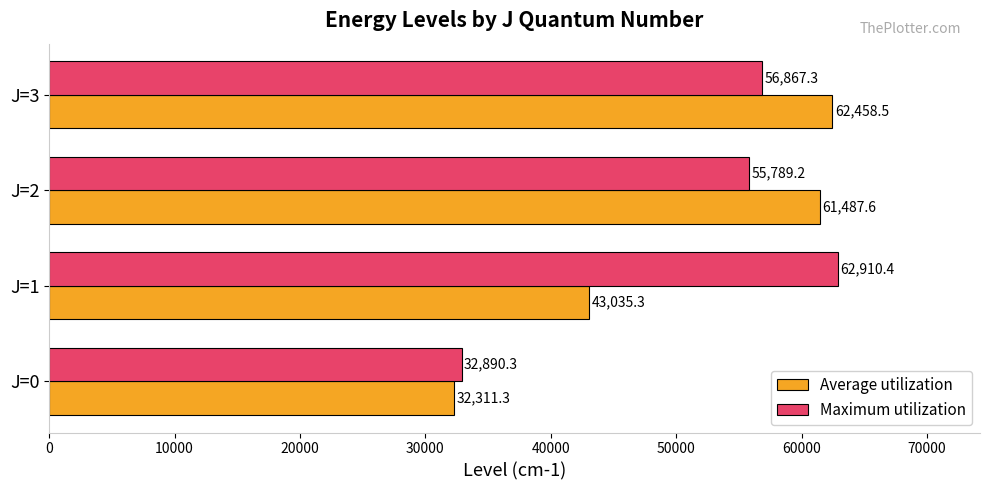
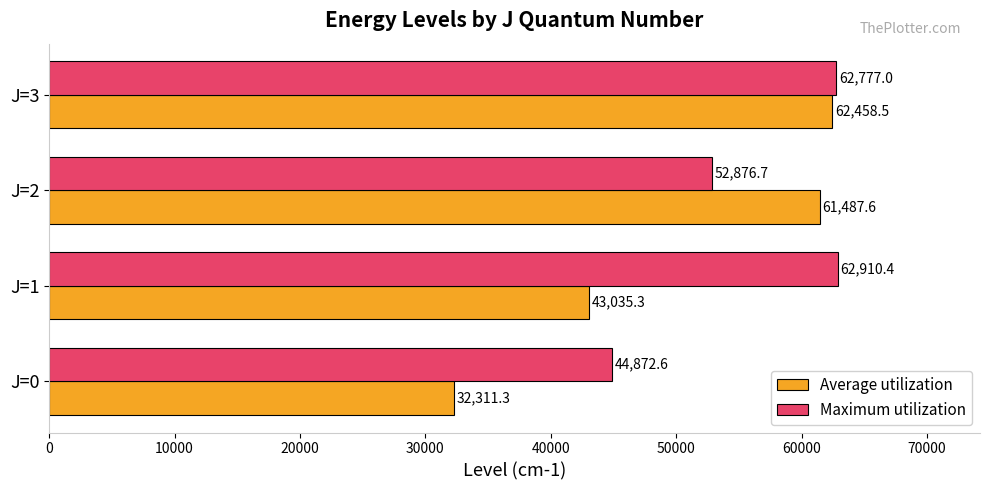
  {
    "Average utilization": {
      "J=3": "62,458.5",
      "J=2": "61,487.6",
      "J=1": "43,035.3",
      "J=0": "32,311.3"
    },
    "Maximum utilization": {
-     "J=3": "56,867.3",
-     "J=2": "55,789.2",
+     "J=3": "62,777.0",
+     "J=2": "52,876.7",
      "J=1": "62,910.4",
-     "J=0": "32,890.3"
+     "J=0": "44,872.6"
    }
  }
